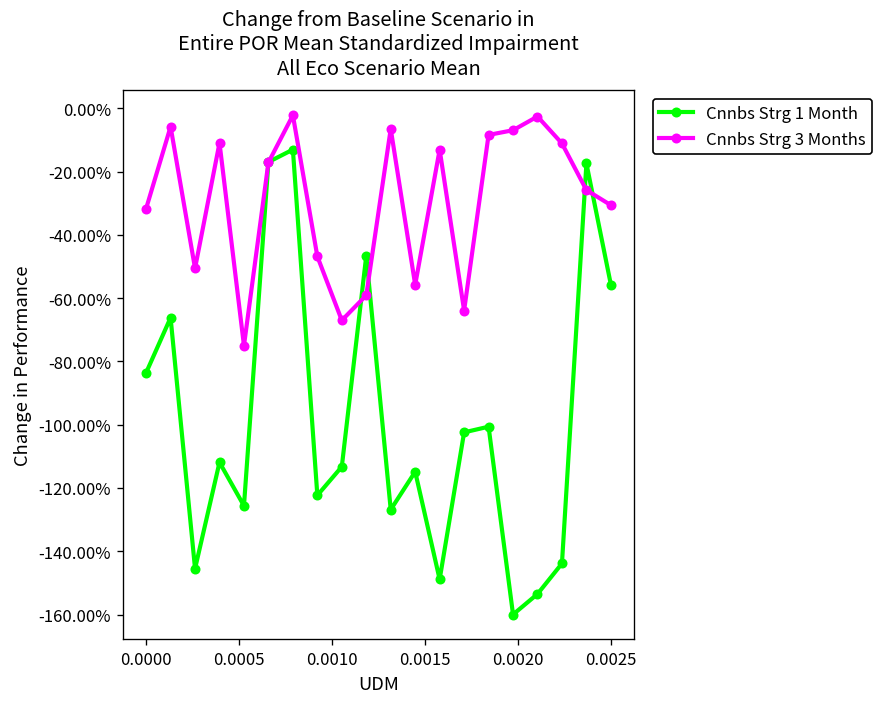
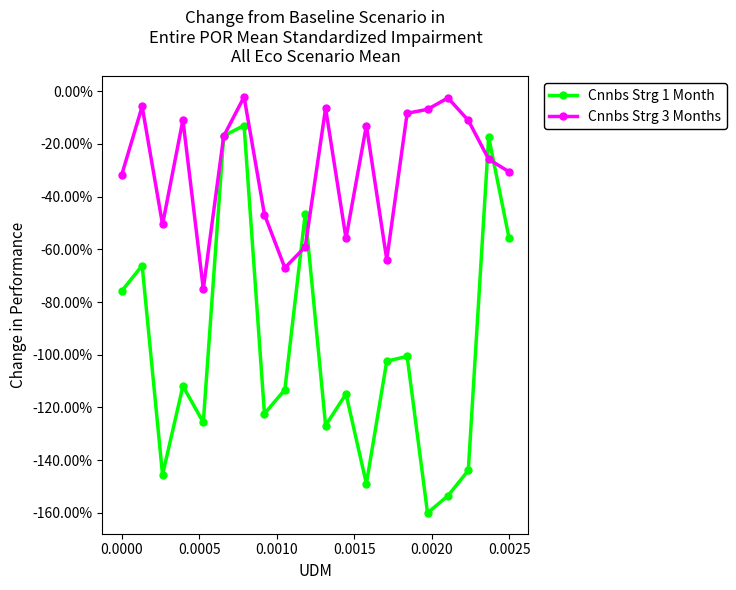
  {
    "Cnnbs Strg 1 Month": {
-     "0.0000": "-84%",
+     "0.0000": "-76%",
      "0.0025": "-56%"
    },
    "Cnnbs Strg 3 Months": {
      "0.0000": "-32%",
      "0.0025": "-31%"
    }
  }
